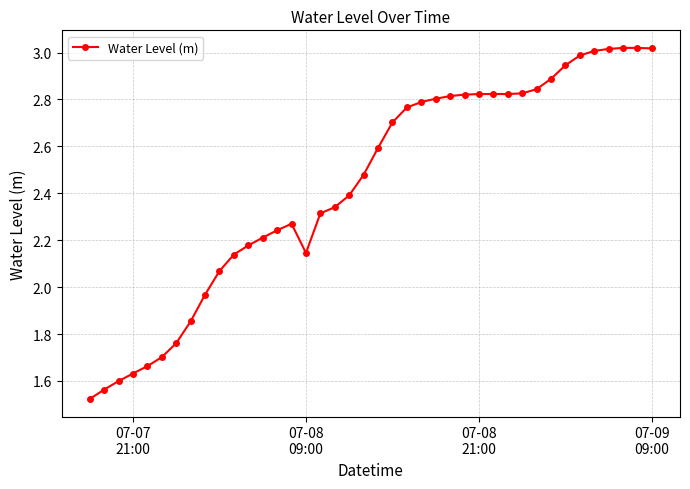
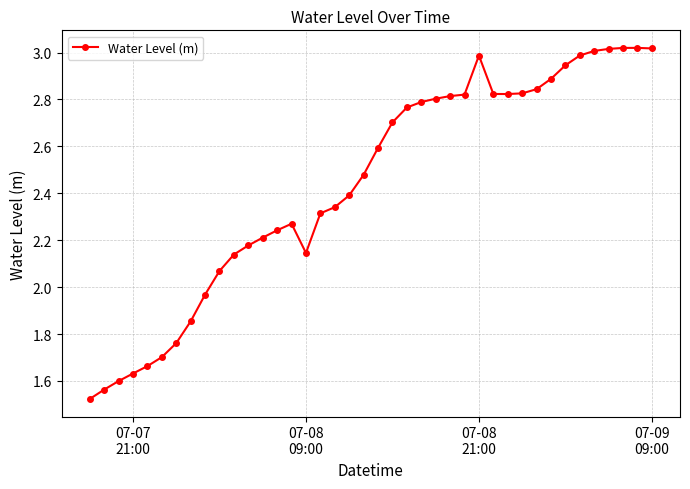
  {
    "07-07 21:00": 1.63,
    "07-08 09:00": 2.15,
-   "07-08 21:00": 2.82,
+   "07-08 21:00": 2.99,
    "07-09 09:00": 3.02
  }
